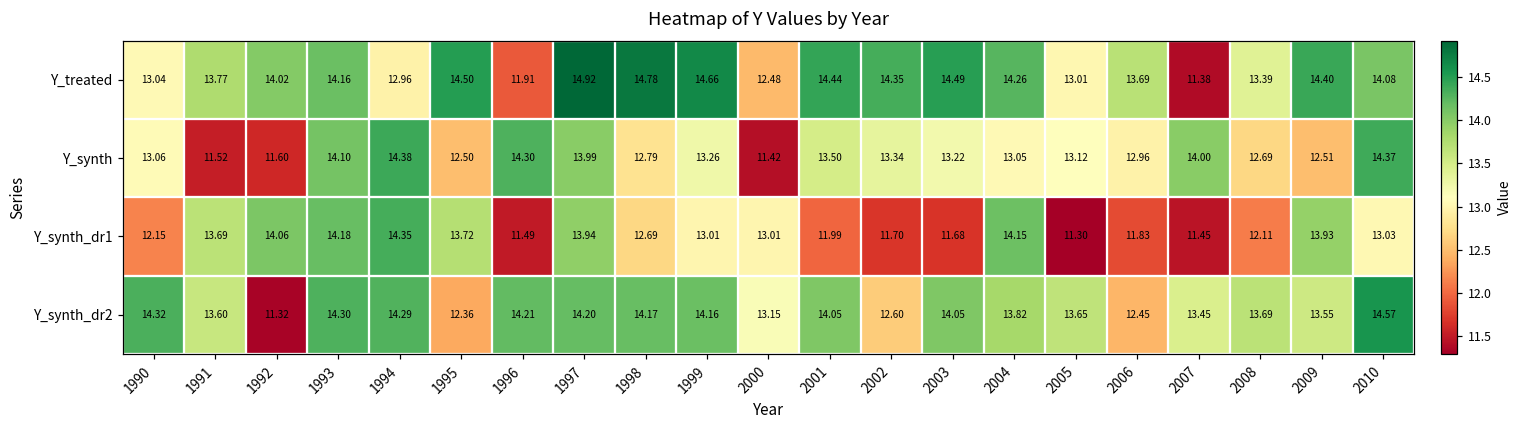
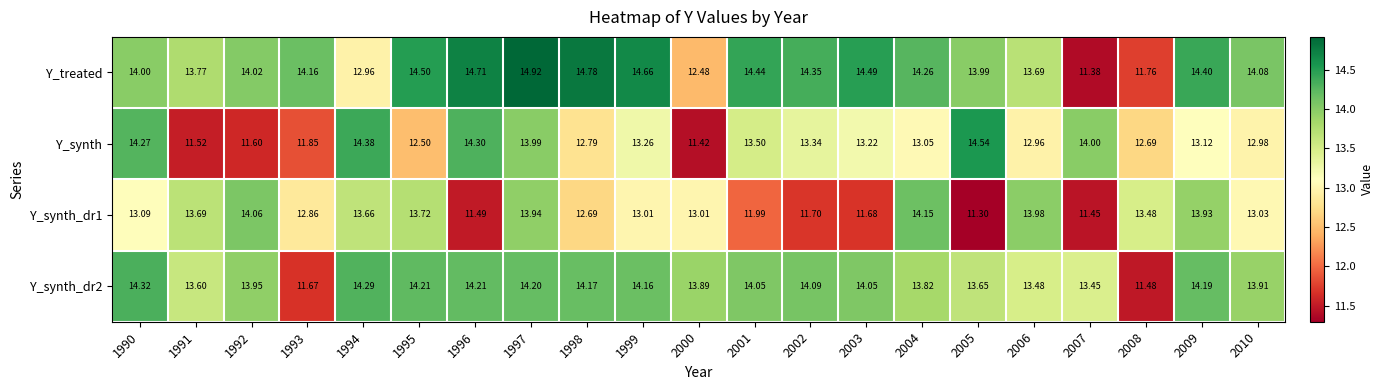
  {
    "Y_treated": {
-     "1990": 13.04,
+     "1990": 14.00,
      "1991": 13.77,
      "1992": 14.02,
      "1993": 14.16,
      "1994": 12.96,
      "1995": 14.50,
-     "1996": 11.91,
+     "1996": 14.71,
      "1997": 14.92,
      "1998": 14.78,
      "1999": 14.66,
      "2000": 12.48,
      "2001": 14.44,
      "2002": 14.35,
      "2003": 14.49,
      "2004": 14.26,
-     "2005": 13.01,
+     "2005": 13.99,
      "2006": 13.69,
      "2007": 11.38,
-     "2008": 13.39,
+     "2008": 11.76,
      "2009": 14.40,
      "2010": 14.08
    },
    "Y_synth": {
-     "1990": 13.06,
+     "1990": 14.27,
      "1991": 11.52,
      "1992": 11.60,
-     "1993": 14.10,
+     "1993": 11.85,
      "1994": 14.38,
      "1995": 12.50,
      "1996": 14.30,
      "1997": 13.99,
      "1998": 12.79,
      "1999": 13.26,
      "2000": 11.42,
      "2001": 13.50,
      "2002": 13.34,
      "2003": 13.22,
      "2004": 13.05,
-     "2005": 13.12,
+     "2005": 14.54,
      "2006": 12.96,
      "2007": 14.00,
      "2008": 12.69,
-     "2009": 12.51,
-     "2010": 14.37
+     "2009": 13.12,
+     "2010": 12.98
    },
    "Y_synth_dr1": {
-     "1990": 12.15,
+     "1990": 13.09,
      "1991": 13.69,
      "1992": 14.06,
-     "1993": 14.18,
-     "1994": 14.35,
+     "1993": 12.86,
+     "1994": 13.66,
      "1995": 13.72,
      "1996": 11.49,
      "1997": 13.94,
      "1998": 12.69,
      "1999": 13.01,
      "2000": 13.01,
      "2001": 11.99,
      "2002": 11.70,
      "2003": 11.68,
      "2004": 14.15,
      "2005": 11.30,
-     "2006": 11.83,
+     "2006": 13.98,
      "2007": 11.45,
-     "2008": 12.11,
+     "2008": 13.48,
      "2009": 13.93,
      "2010": 13.03
    },
    "Y_synth_dr2": {
      "1990": 14.32,
      "1991": 13.60,
-     "1992": 11.32,
-     "1993": 14.30,
+     "1992": 13.95,
+     "1993": 11.67,
      "1994": 14.29,
-     "1995": 12.36,
+     "1995": 14.21,
      "1996": 14.21,
      "1997": 14.20,
      "1998": 14.17,
      "1999": 14.16,
-     "2000": 13.15,
+     "2000": 13.89,
      "2001": 14.05,
-     "2002": 12.60,
+     "2002": 14.09,
      "2003": 14.05,
      "2004": 13.82,
      "2005": 13.65,
-     "2006": 12.45,
+     "2006": 13.48,
      "2007": 13.45,
-     "2008": 13.69,
-     "2009": 13.55,
-     "2010": 14.57
+     "2008": 11.48,
+     "2009": 14.19,
+     "2010": 13.91
    }
  }
